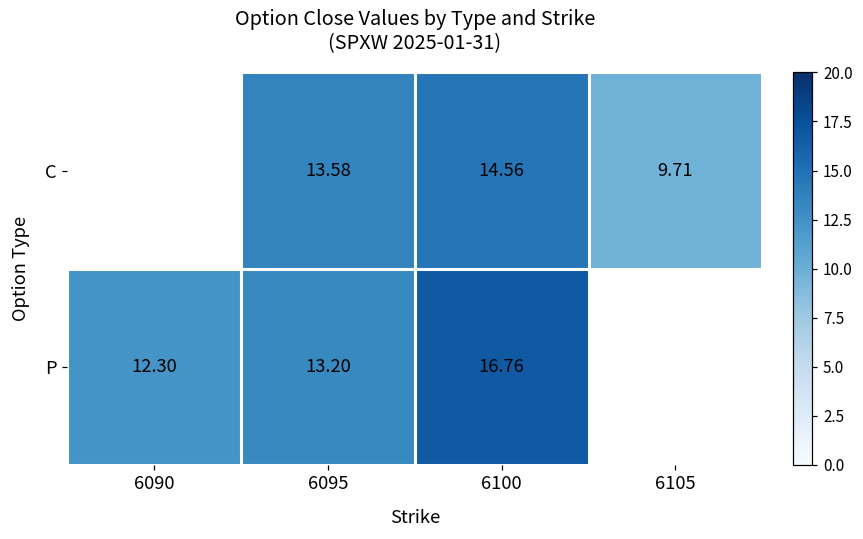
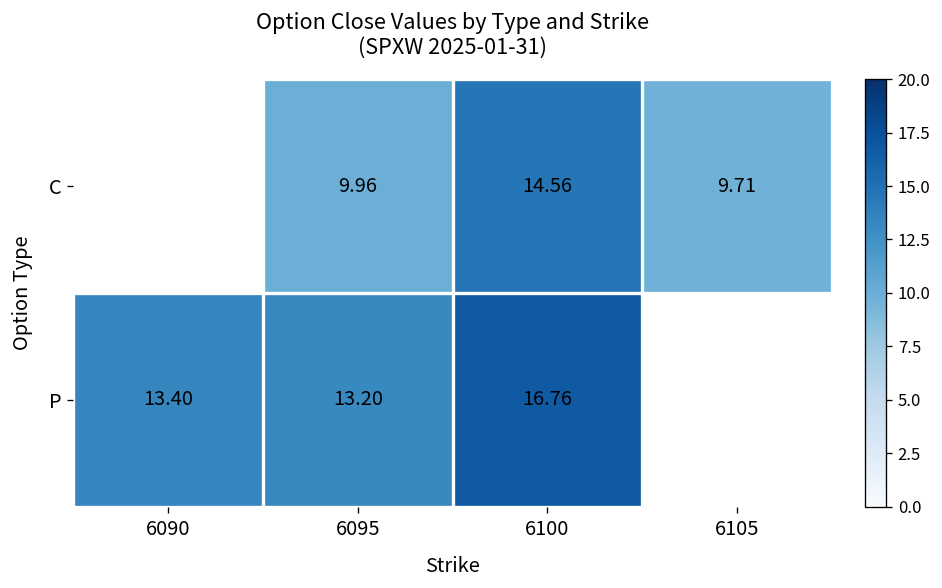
  {
    "C": {
-     "6095": 13.58,
+     "6095": 9.96,
      "6100": 14.56,
      "6105": 9.71
    },
    "P": {
-     "6090": 12.30,
+     "6090": 13.40,
      "6095": 13.20,
      "6100": 16.76
    }
  }
